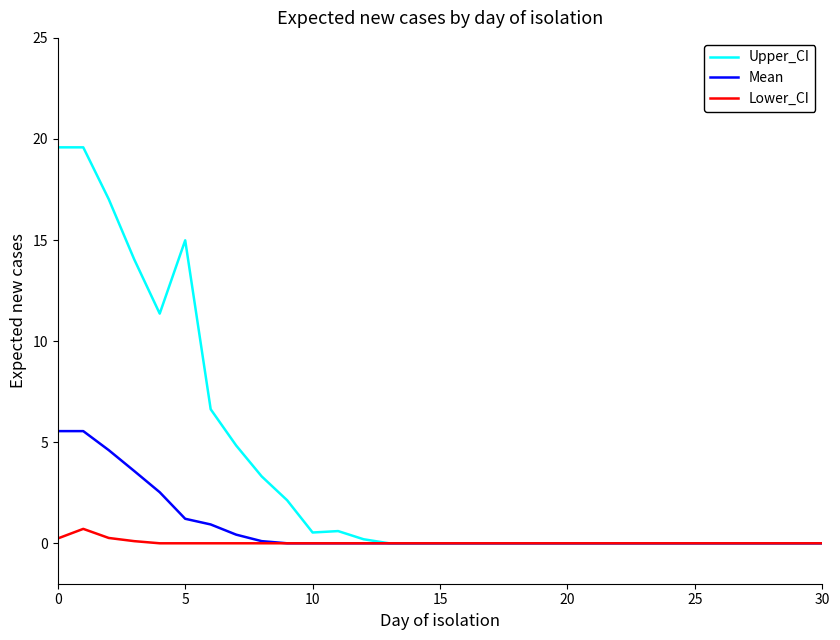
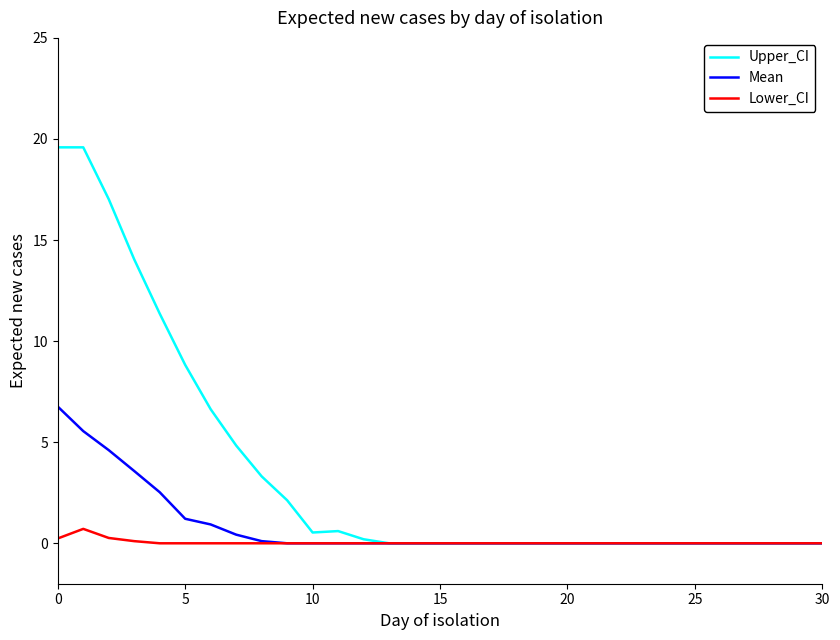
  {
    "Upper_CI": {
      "0": 19.6,
-     "5": 15.0,
+     "5": 8.8,
      "10": 0.5
    },
    "Mean": {
-     "0": 5.5,
+     "0": 6.8,
      "5": 1.2
    },
    "Lower_CI": {
      "0": 0.2,
      "5": 0.0
    }
  }
